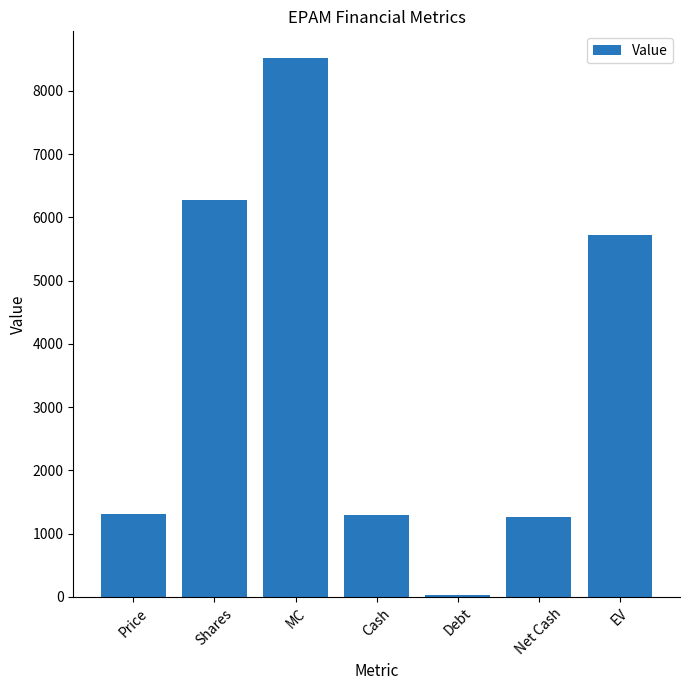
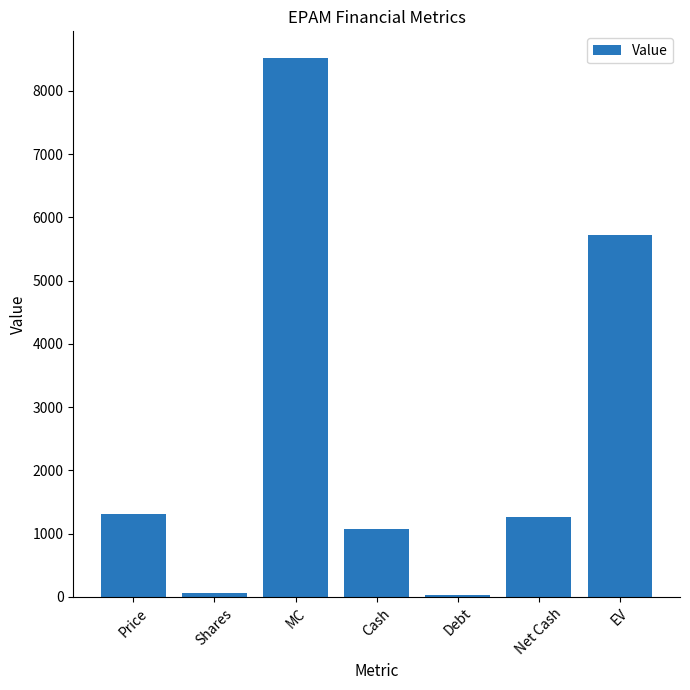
  {
    "Price": 1300,
-   "Shares": 6300,
+   "Shares": 100,
    "MC": 8500,
-   "Cash": 1300,
+   "Cash": 1100,
    "Net Cash": 1300,
    "EV": 5700
  }
